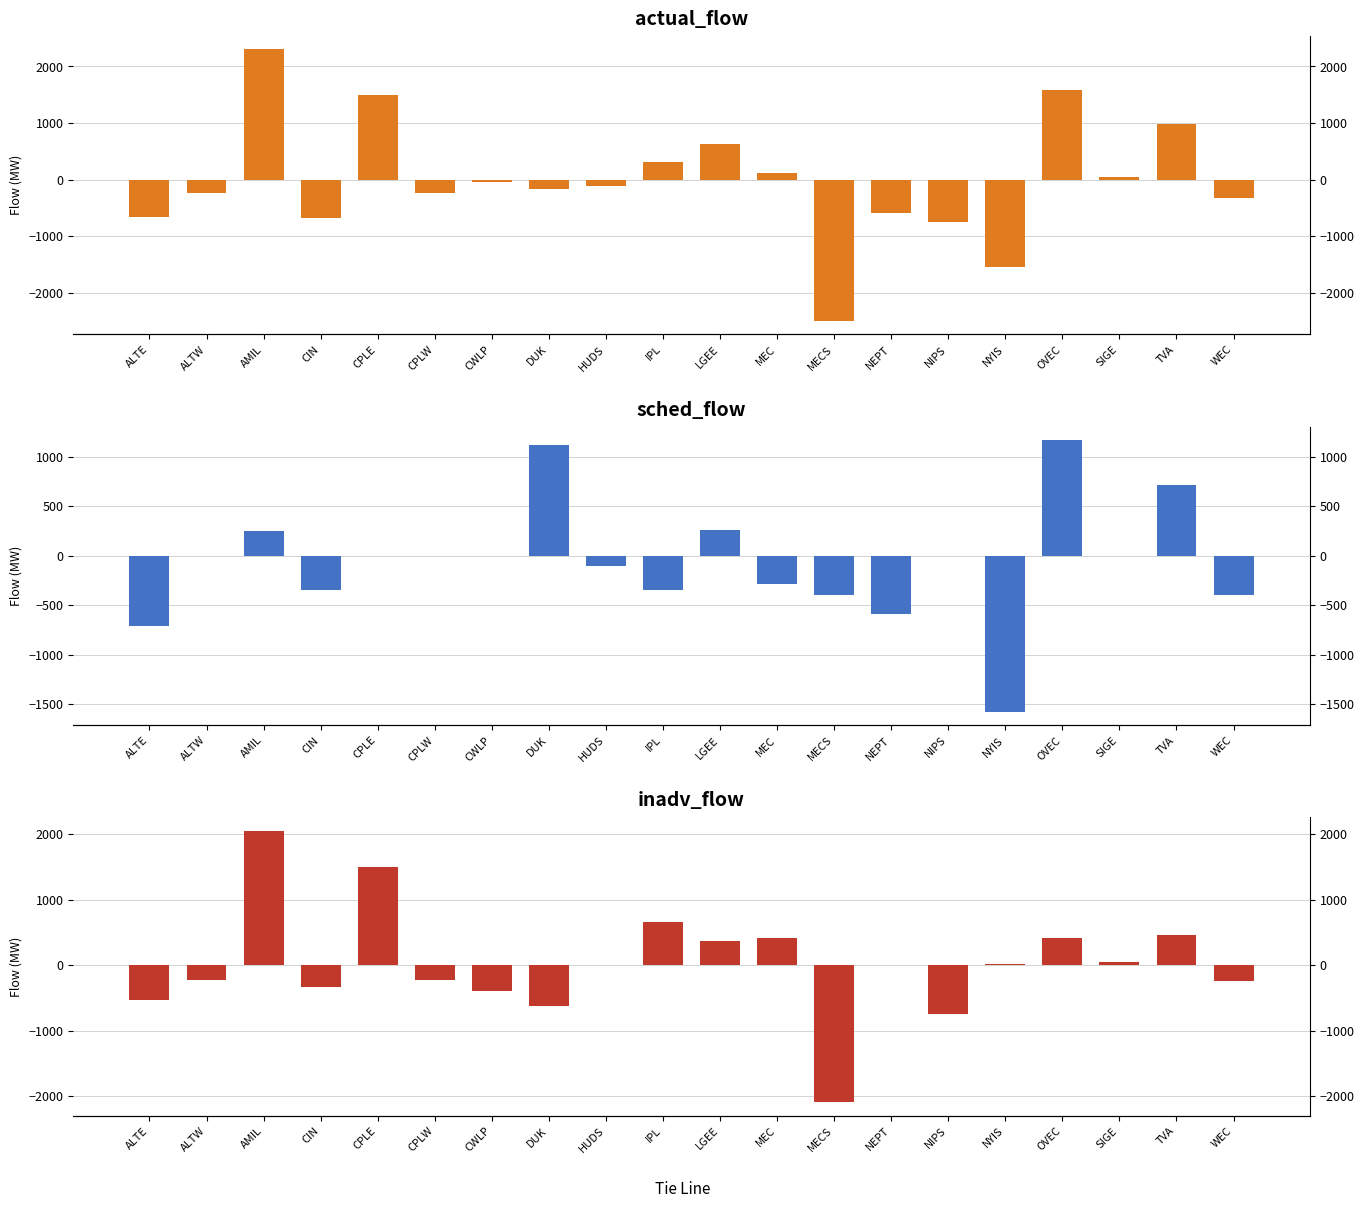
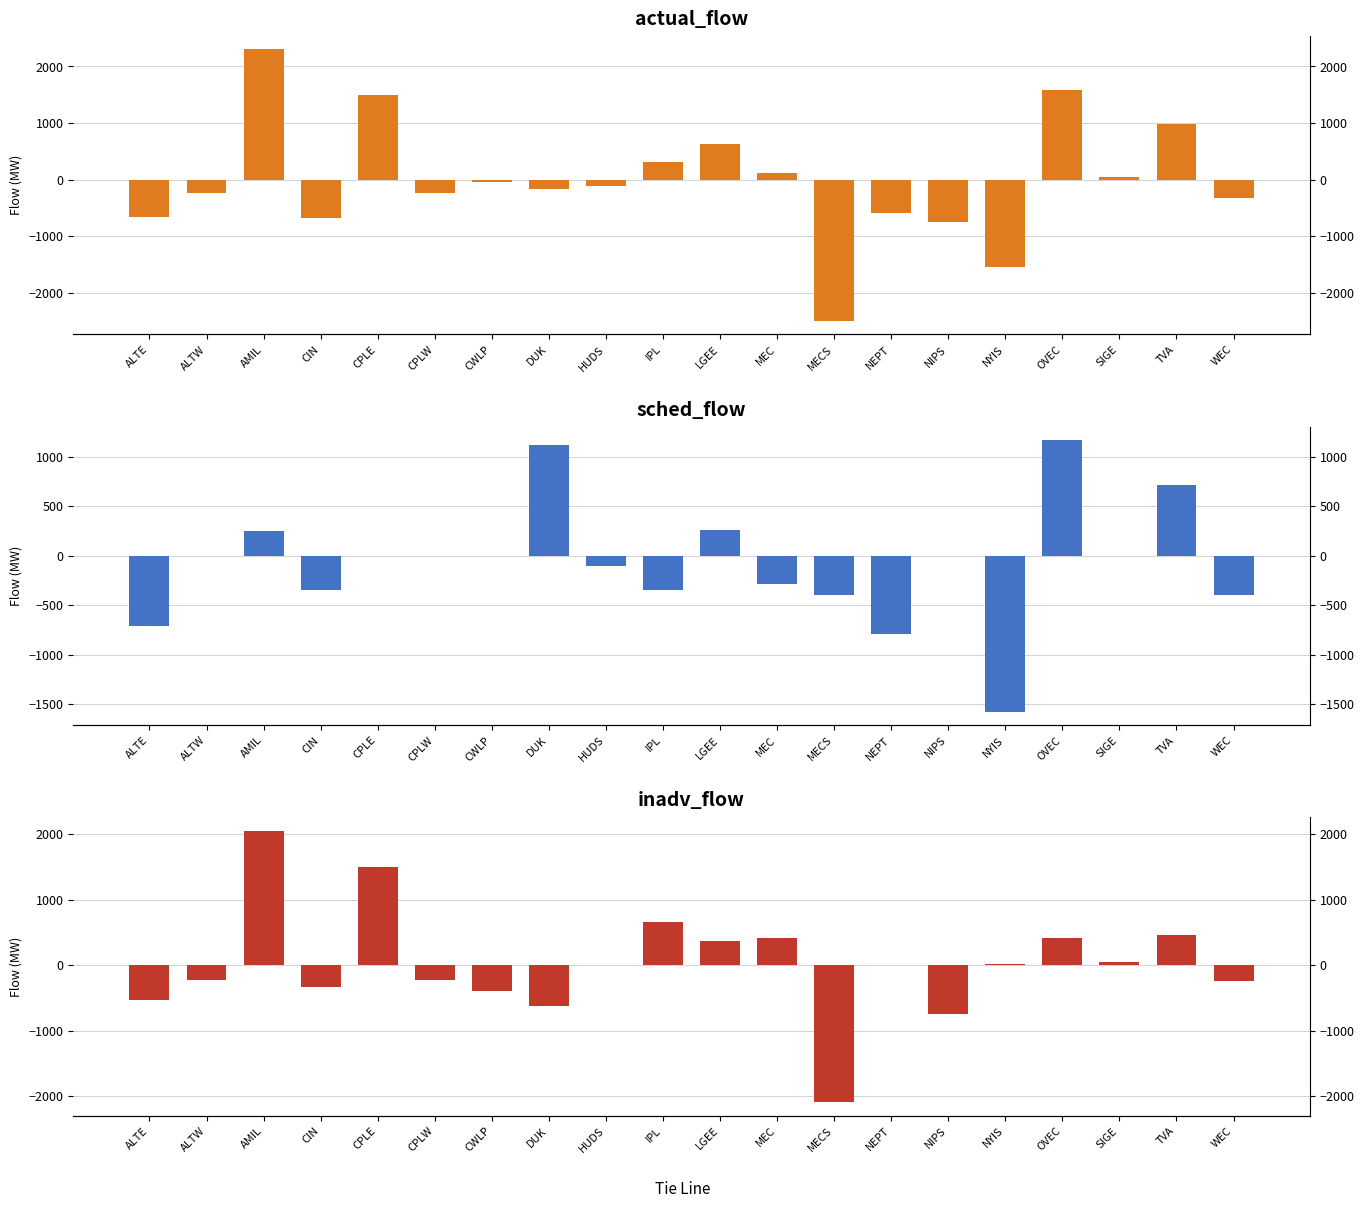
  {
    "actual_flow": {
      "ALTE": -700,
      "ALTW": -200,
      "AMIL": 2300,
      "CIN": -700,
      "CPLE": 1500,
      "CPLW": -200,
      "CWLP": -100,
      "DUK": -200,
      "HUDS": -100,
      "IPL": 300,
      "LGEE": 600,
      "MEC": 100,
      "MECS": -2500,
      "NEPT": -600,
      "NIPS": -700,
      "NYIS": -1600,
      "OVEC": 1600,
      "SIGE": 0,
      "TVA": 1000,
      "WEC": -300
    },
    "sched_flow": {
      "ALTE": -700,
      "ALTW": 0,
      "AMIL": 200,
      "CIN": -400,
      "CPLE": 0,
      "CPLW": 0,
      "CWLP": 0,
      "DUK": 1100,
      "HUDS": -100,
      "IPL": -400,
      "LGEE": 300,
      "MEC": -300,
      "MECS": -400,
-     "NEPT": -600,
+     "NEPT": -800,
      "NIPS": 0,
      "NYIS": -1600,
      "OVEC": 1200,
      "SIGE": 0,
      "TVA": 700,
      "WEC": -400
    },
    "inadv_flow": {
      "ALTE": -500,
      "ALTW": -200,
      "AMIL": 2100,
      "CIN": -300,
      "CPLE": 1500,
      "CPLW": -200,
      "CWLP": -400,
      "DUK": -600,
      "HUDS": 0,
      "IPL": 700,
      "LGEE": 400,
      "MEC": 400,
      "MECS": -2100,
      "NEPT": 0,
      "NIPS": -700,
      "OVEC": 400,
      "SIGE": 0,
      "TVA": 500,
      "WEC": -200
    }
  }
